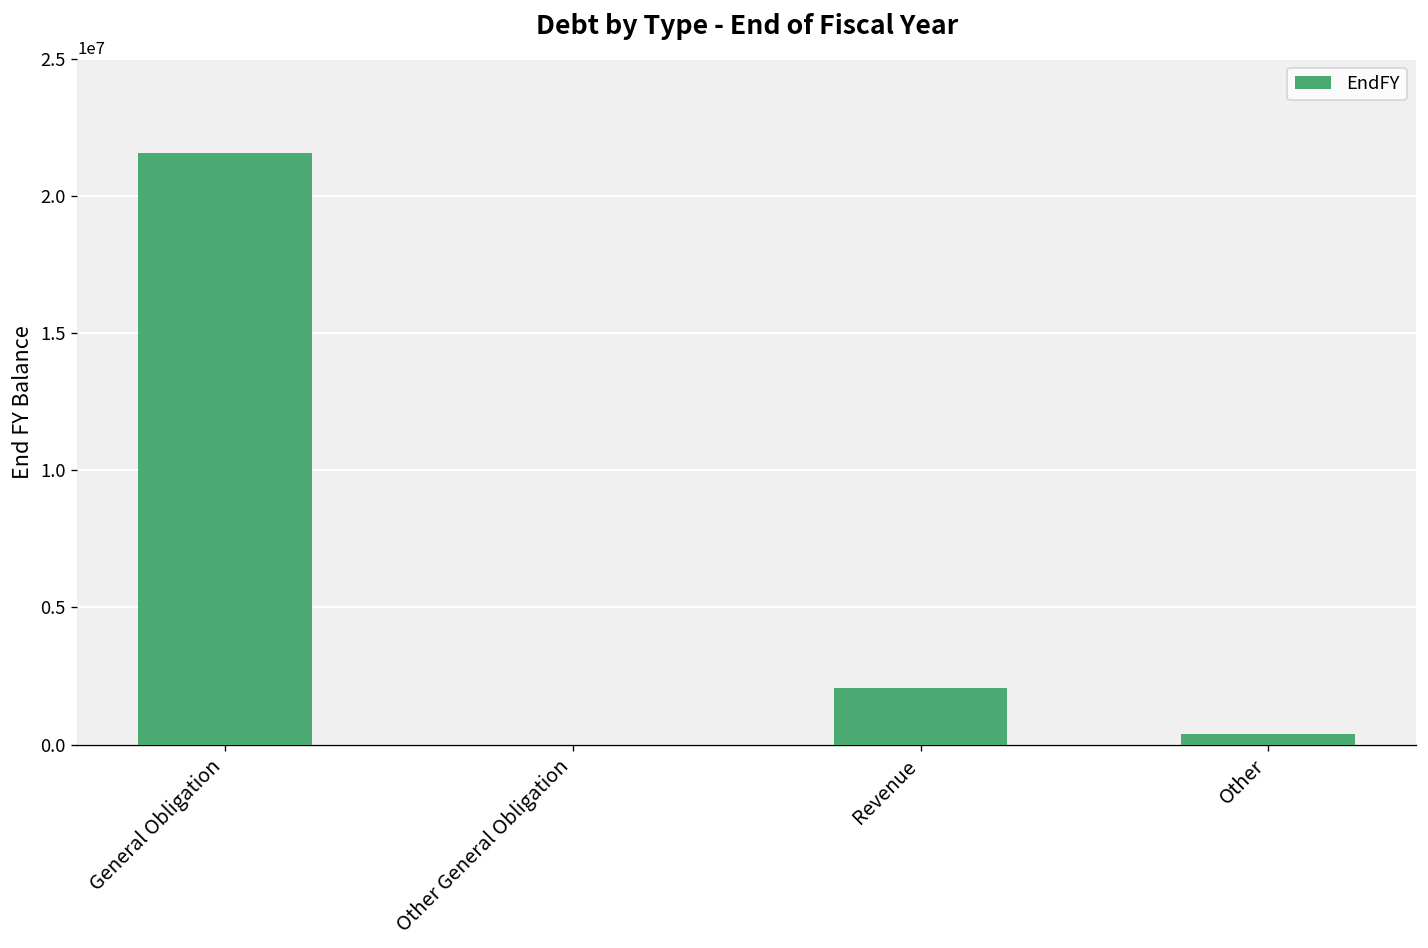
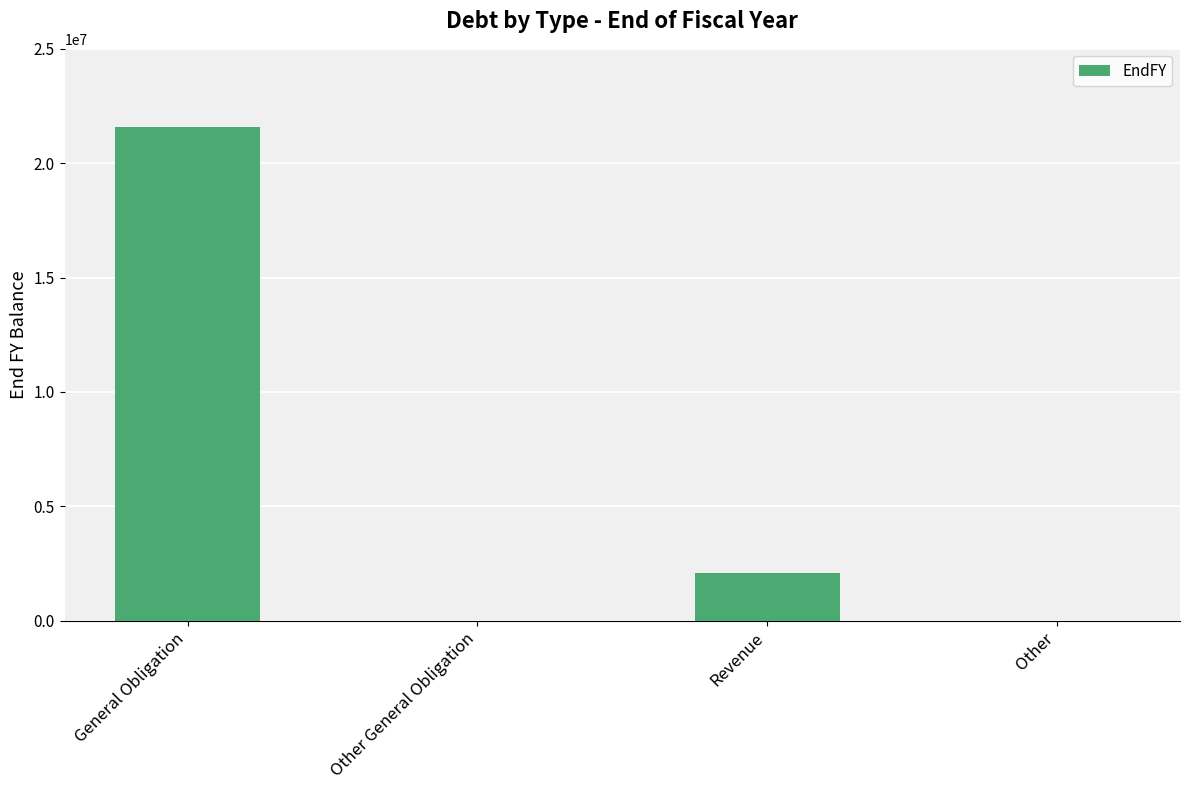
  {
    "General Obligation": 21600000,
    "Other General Obligation": 0,
    "Revenue": 2100000,
-   "Other": 400000
+   "Other": 0
  }
